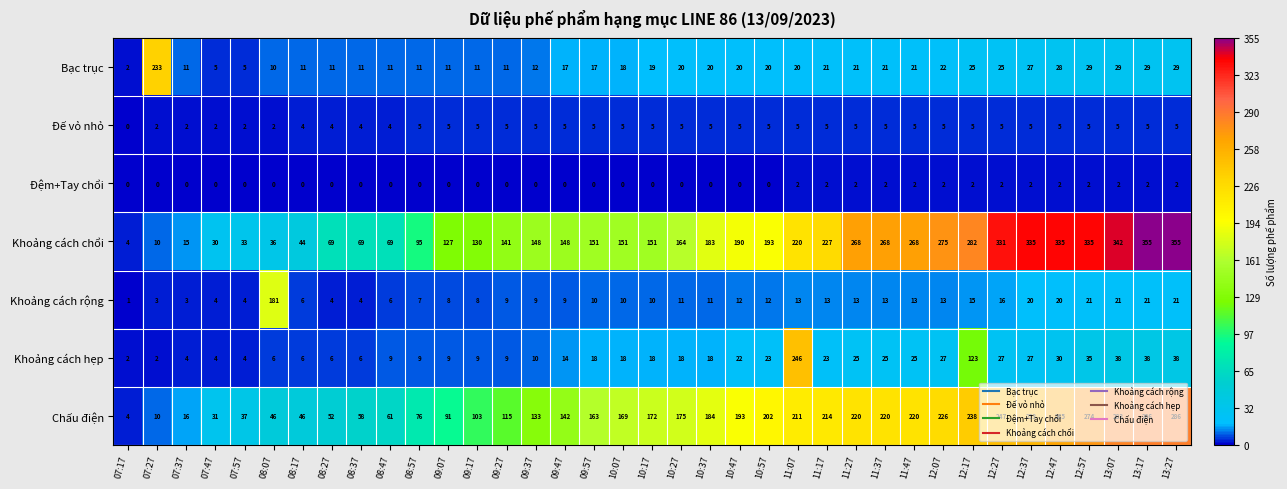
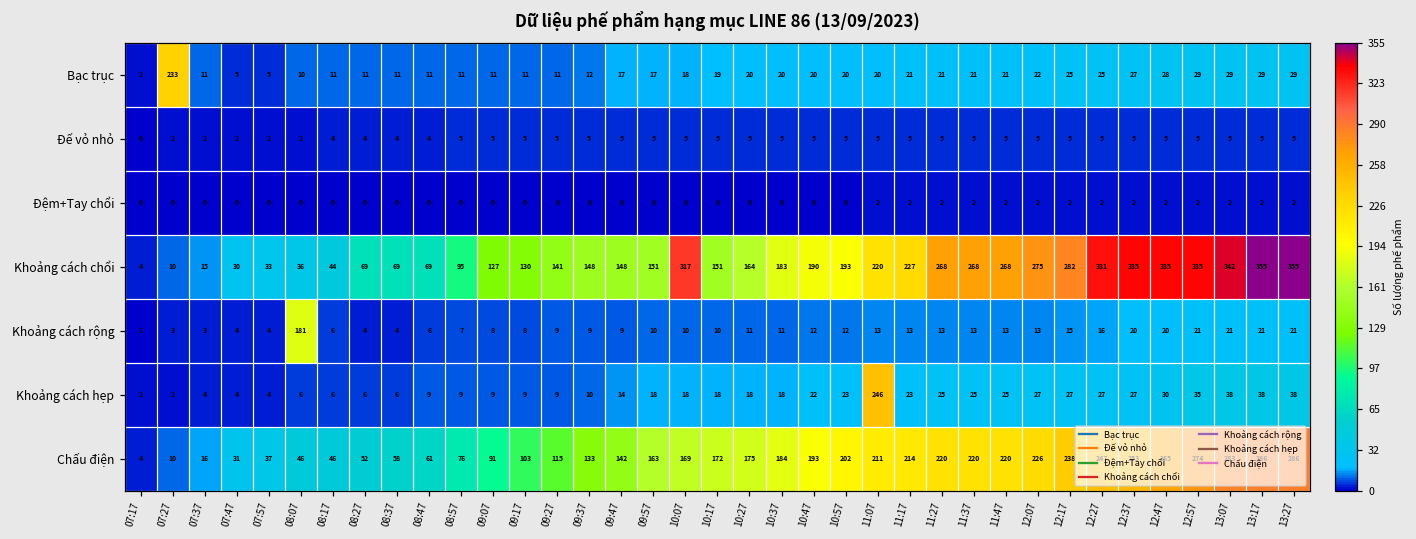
  {
    "Khoảng cách chổi": {
      "07:17": 4,
      "07:27": 10,
      "07:37": 15,
      "07:47": 30,
      "07:57": 33,
      "08:07": 36,
      "08:17": 44,
      "08:27": 69,
      "08:37": 69,
      "08:47": 69,
      "08:57": 95,
      "09:07": 127,
      "09:17": 130,
      "09:27": 141,
      "09:37": 148,
      "09:47": 148,
      "09:57": 151,
-     "10:07": 151,
+     "10:07": 317,
      "10:17": 151,
      "10:27": 164,
      "10:37": 183,
      "10:47": 190,
      "10:57": 193,
      "11:07": 220,
      "11:17": 227,
      "11:27": 268,
      "11:37": 268,
      "11:47": 268,
      "12:07": 275,
      "12:17": 282,
      "12:27": 331,
      "12:37": 335,
      "12:47": 335,
      "12:57": 335,
      "13:07": 342,
      "13:17": 355,
      "13:27": 355
    },
    "Khoảng cách hẹp": {
      "07:17": 2,
      "07:27": 2,
      "07:37": 4,
      "07:47": 4,
      "07:57": 4,
      "08:07": 6,
      "08:17": 6,
      "08:27": 6,
      "08:37": 6,
      "08:47": 9,
      "08:57": 9,
      "09:07": 9,
      "09:17": 9,
      "09:27": 9,
      "09:37": 10,
      "09:47": 14,
      "09:57": 18,
      "10:07": 18,
      "10:17": 18,
      "10:27": 18,
      "10:37": 18,
      "10:47": 22,
      "10:57": 23,
      "11:07": 246,
      "11:17": 23,
      "11:27": 25,
      "11:37": 25,
      "11:47": 25,
      "12:07": 27,
-     "12:17": 123,
+     "12:17": 27,
      "12:27": 27,
      "12:37": 27,
      "12:47": 30,
      "12:57": 35,
      "13:07": 38,
      "13:17": 38,
      "13:27": 38
    }
  }
